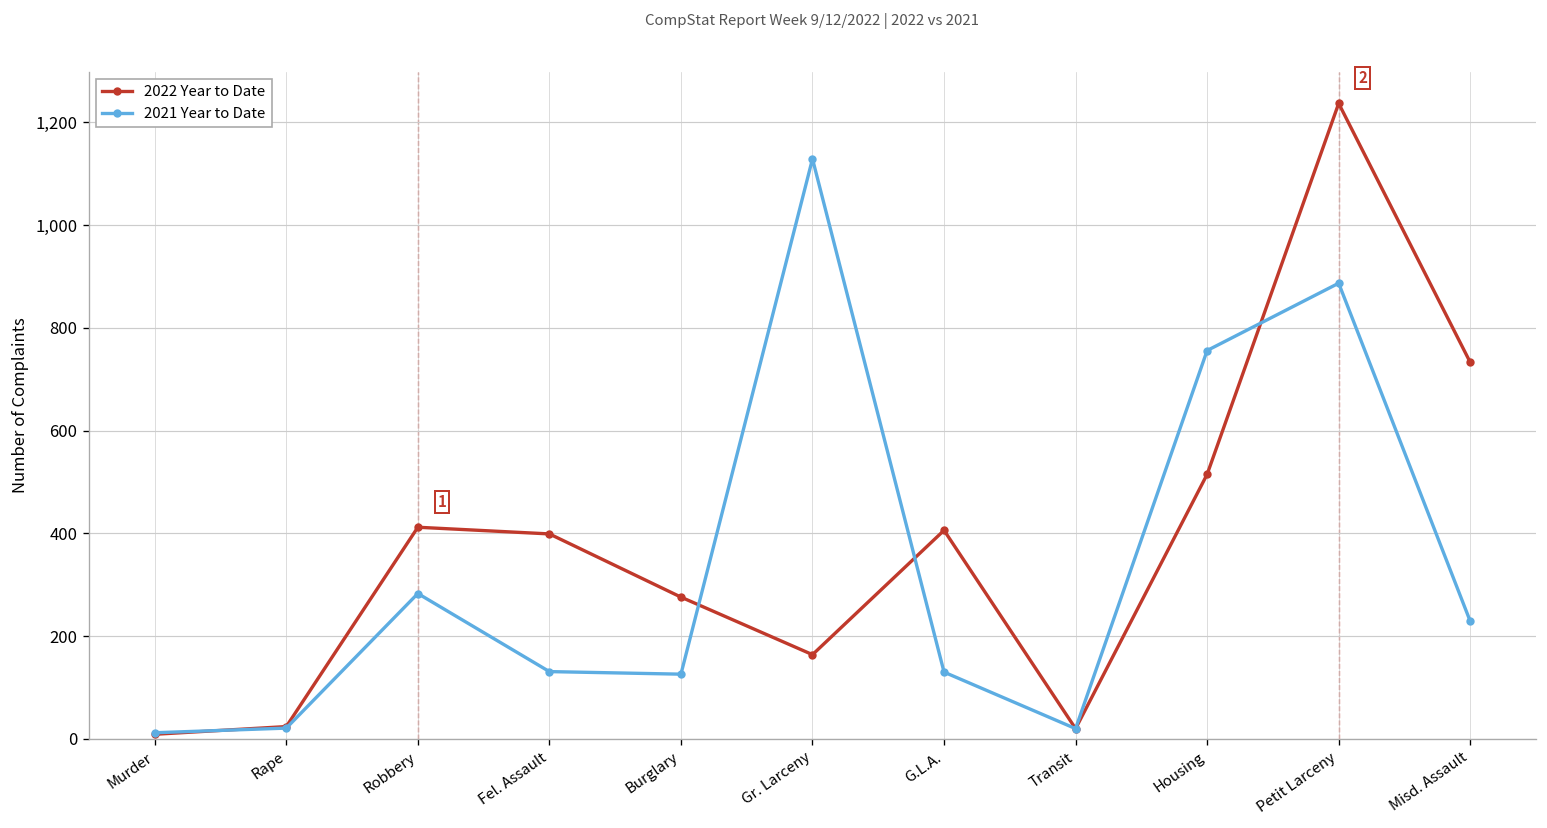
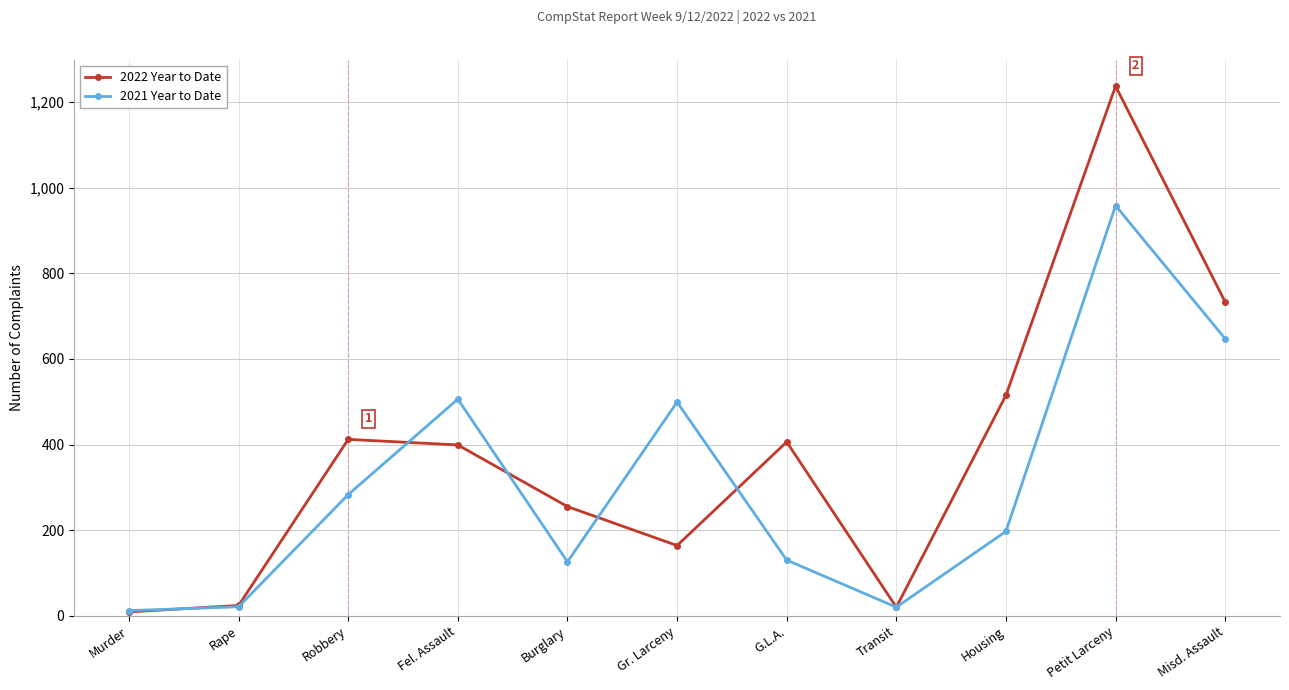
  {
    "2022 Year to Date": {
      "Fel. Assault": "400",
-     "Burglary": "280",
+     "Burglary": "260",
      "Gr. Larceny": "160",
      "G.L.A.": "410",
      "Housing": "520",
      "Misd. Assault": "730"
    },
    "2021 Year to Date": {
      "Robbery": "280",
-     "Fel. Assault": "130",
+     "Fel. Assault": "510",
      "Burglary": "130",
-     "Gr. Larceny": "1,130",
+     "Gr. Larceny": "500",
      "G.L.A.": "130",
-     "Housing": "760",
-     "Petit Larceny": "890",
-     "Misd. Assault": "230"
+     "Housing": "200",
+     "Petit Larceny": "960",
+     "Misd. Assault": "650"
    }
  }
